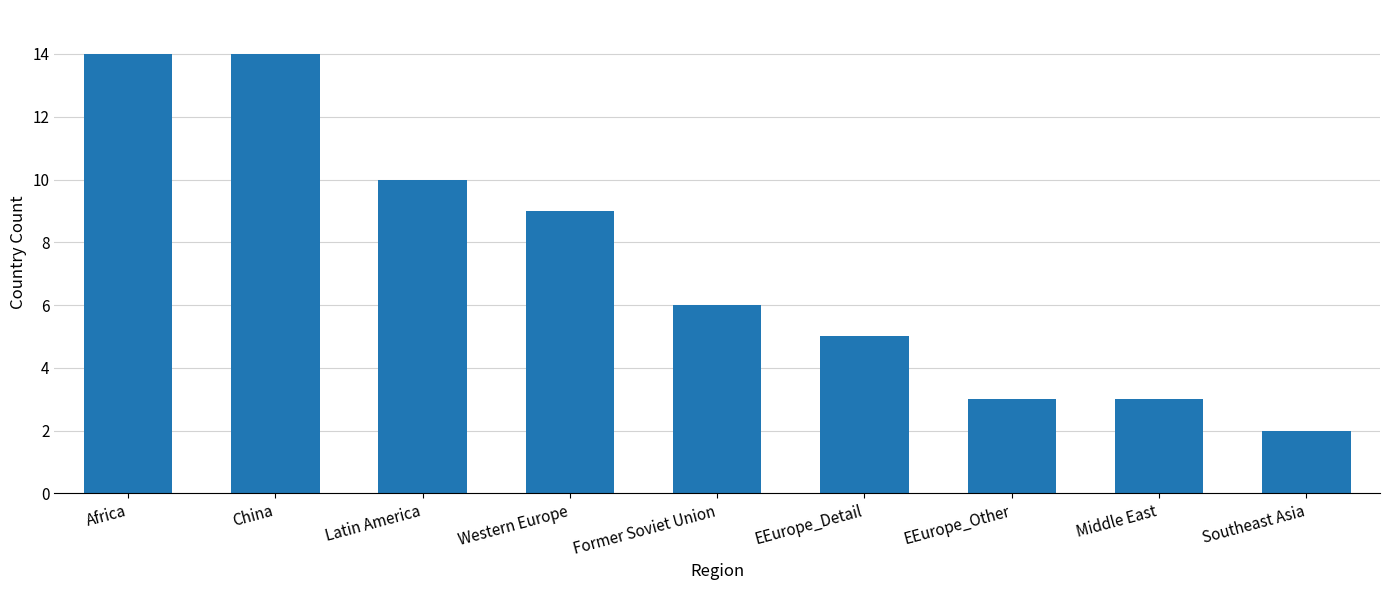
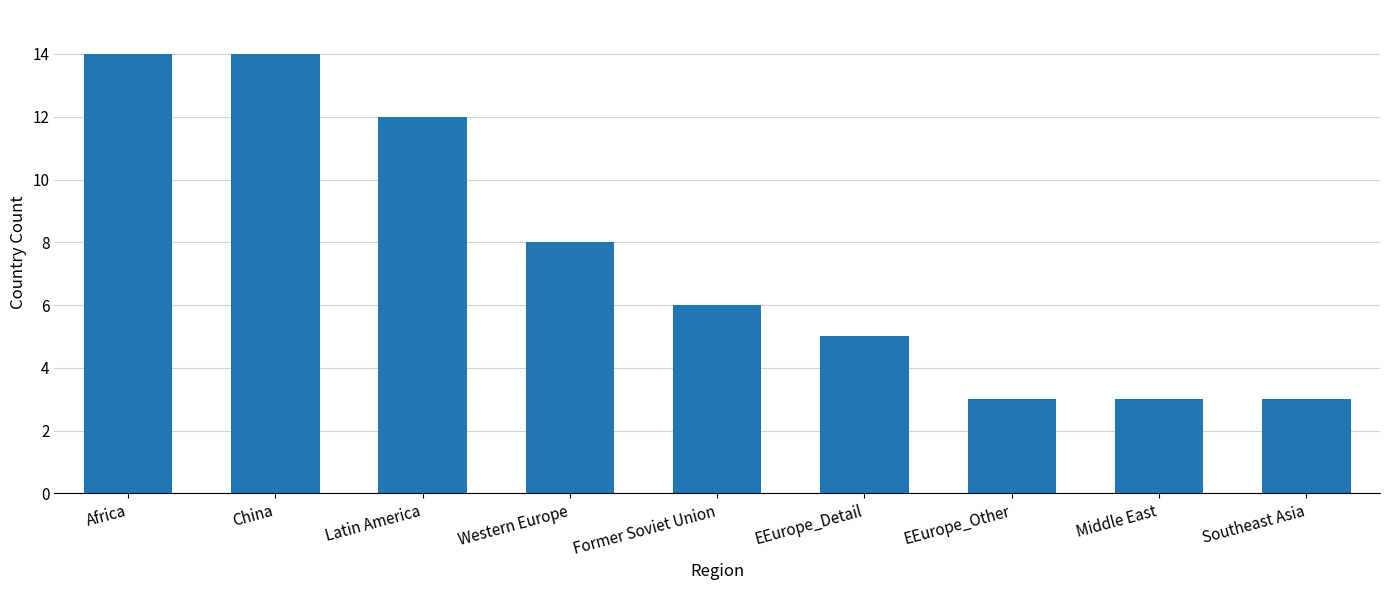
  {
    "Africa": 14,
    "China": 14,
-   "Latin America": 10,
-   "Western Europe": 9,
+   "Latin America": 12,
+   "Western Europe": 8,
    "Former Soviet Union": 6,
    "EEurope_Detail": 5,
    "EEurope_Other": 3,
    "Middle East": 3,
-   "Southeast Asia": 2
+   "Southeast Asia": 3
  }
